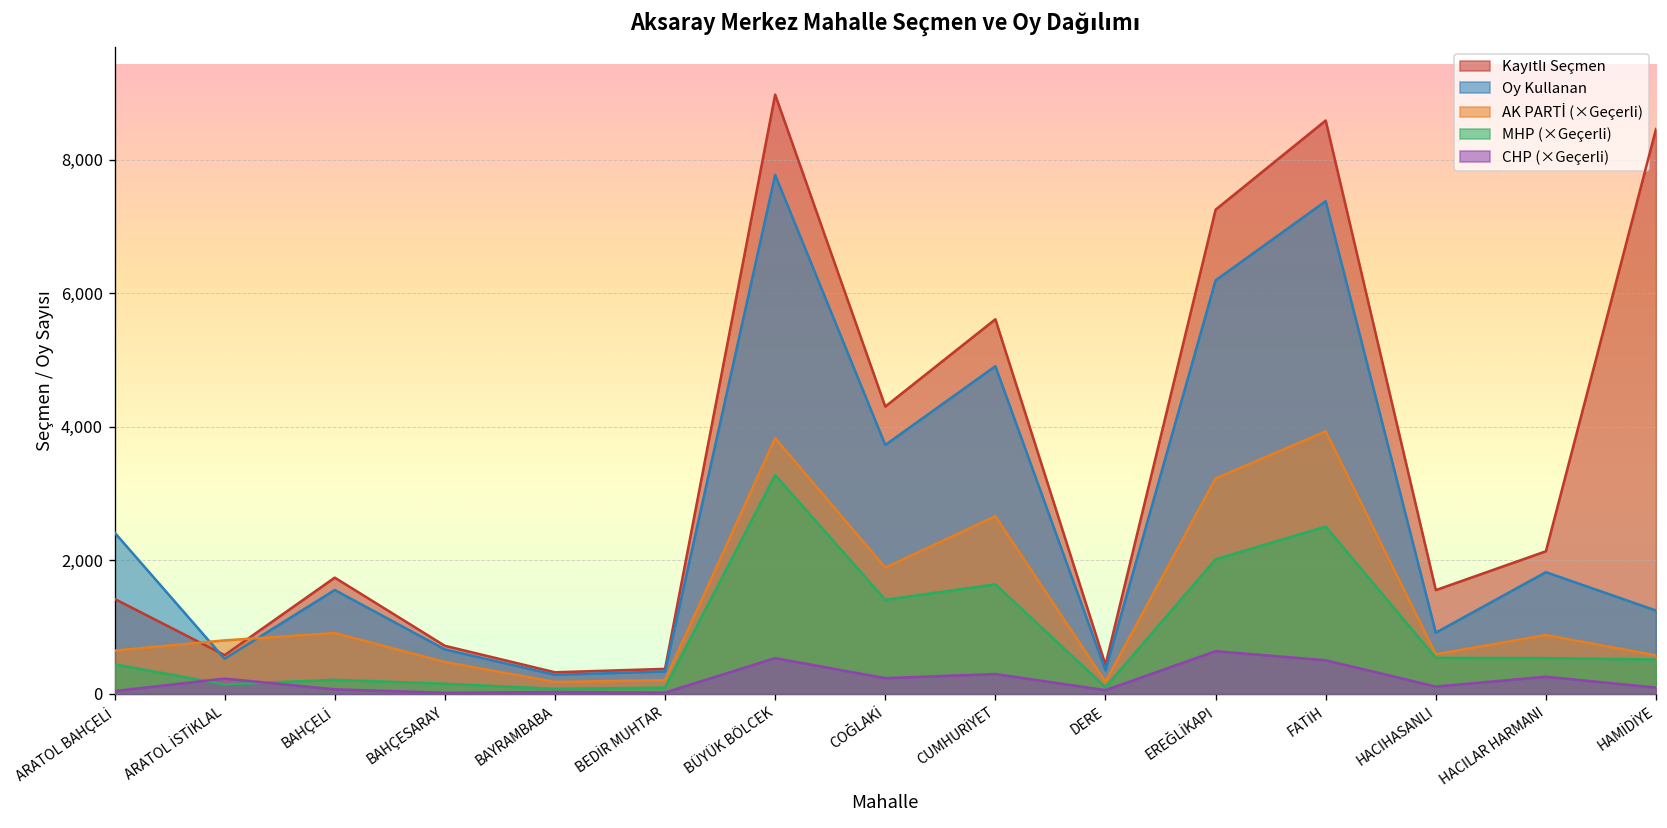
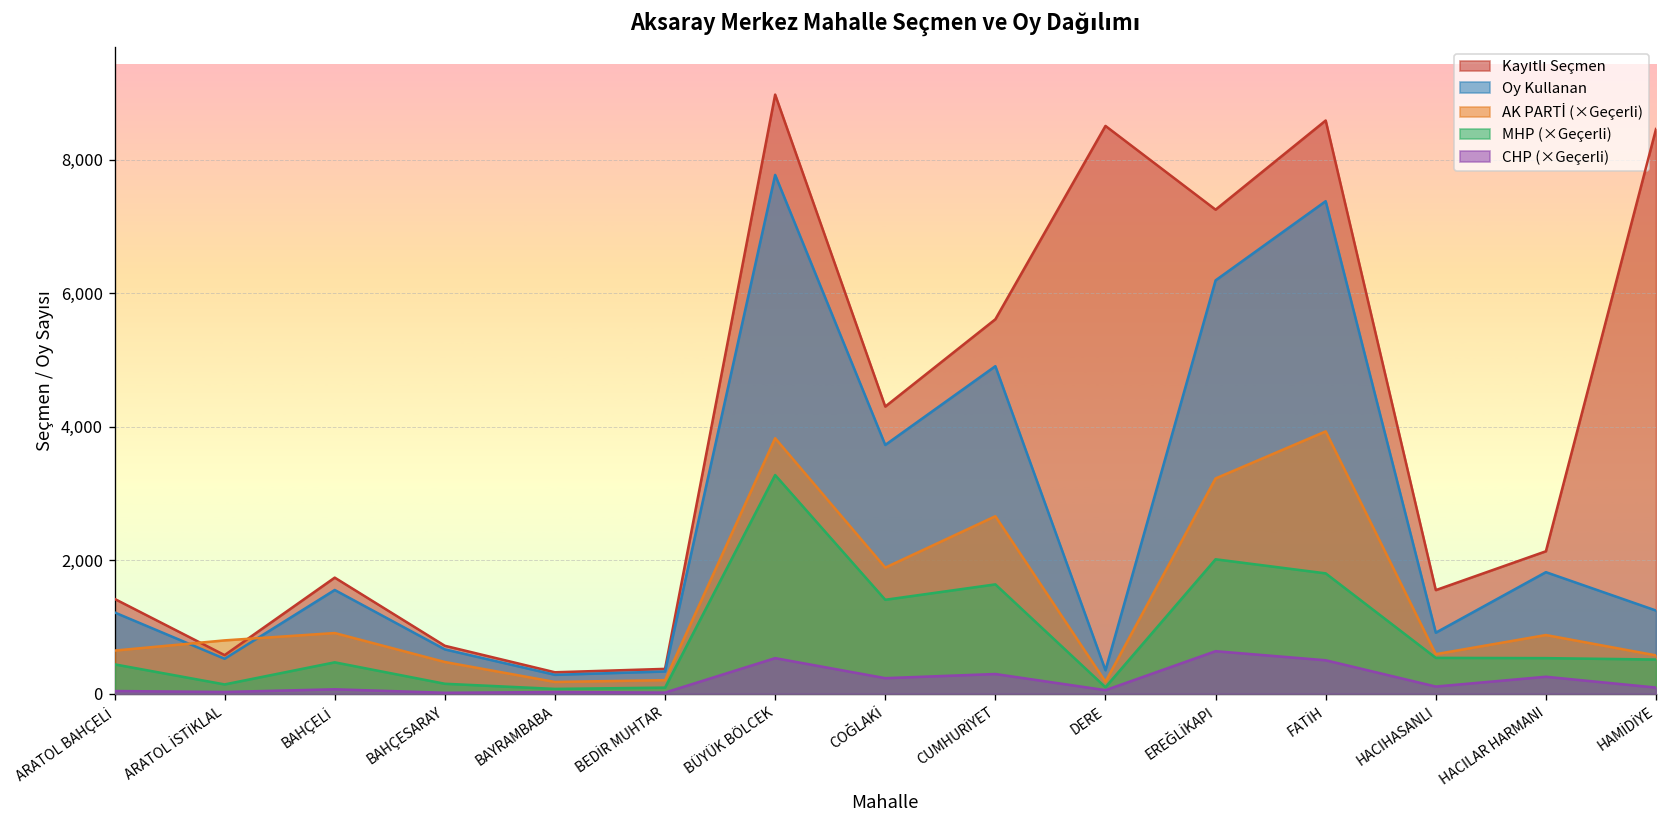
  {
    "Kayıtlı Seçmen": {
      "ARATOL BAHÇELİ": "1,400",
      "ARATOL İSTİKLAL": "600",
      "BAHÇELİ": "1,700",
      "BAHÇESARAY": "700",
      "BÜYÜK BÖLCEK": "9,000",
      "COĞLAKİ": "4,300",
      "CUMHURİYET": "5,600",
-     "DERE": "400",
+     "DERE": "8,500",
      "EREĞLİKAPI": "7,300",
      "FATİH": "8,600",
      "HACIHASANLI": "1,600",
      "HACILAR HARMANI": "2,100",
      "HAMİDİYE": "8,500"
    },
    "Oy Kullanan": {
-     "ARATOL BAHÇELİ": "2,400",
+     "ARATOL BAHÇELİ": "1,200",
      "ARATOL İSTİKLAL": "500",
      "BAHÇELİ": "1,600",
      "BAHÇESARAY": "700",
      "BÜYÜK BÖLCEK": "7,800",
      "COĞLAKİ": "3,700",
      "CUMHURİYET": "4,900",
      "DERE": "400",
      "EREĞLİKAPI": "6,200",
      "FATİH": "7,400",
      "HACIHASANLI": "900",
      "HACILAR HARMANI": "1,800",
      "HAMİDİYE": "1,200"
    },
    "AK PARTİ (×Geçerli)": {
      "ARATOL BAHÇELİ": "600",
      "ARATOL İSTİKLAL": "800",
      "BAHÇELİ": "900",
      "BAHÇESARAY": "500",
      "BAYRAMBABA": "200",
      "BEDİR MUHTAR": "200",
      "BÜYÜK BÖLCEK": "3,800",
      "COĞLAKİ": "1,900",
      "CUMHURİYET": "2,700",
      "DERE": "200",
      "EREĞLİKAPI": "3,200",
      "FATİH": "3,900",
      "HACIHASANLI": "600",
      "HACILAR HARMANI": "900",
      "HAMİDİYE": "600"
    },
    "MHP (×Geçerli)": {
      "ARATOL BAHÇELİ": "400",
      "ARATOL İSTİKLAL": "100",
-     "BAHÇELİ": "200",
+     "BAHÇELİ": "500",
      "BAHÇESARAY": "200",
      "BAYRAMBABA": "100",
      "BEDİR MUHTAR": "100",
      "BÜYÜK BÖLCEK": "3,300",
      "COĞLAKİ": "1,400",
      "CUMHURİYET": "1,600",
      "EREĞLİKAPI": "2,000",
-     "FATİH": "2,500",
+     "FATİH": "1,800",
      "HACIHASANLI": "500",
      "HACILAR HARMANI": "500",
      "HAMİDİYE": "500"
    },
    "CHP (×Geçerli)": {
      "ARATOL BAHÇELİ": "0",
-     "ARATOL İSTİKLAL": "200",
+     "ARATOL İSTİKLAL": "0",
      "BAHÇELİ": "100",
      "BAHÇESARAY": "0",
      "BAYRAMBABA": "0",
      "BEDİR MUHTAR": "0",
      "BÜYÜK BÖLCEK": "500",
      "COĞLAKİ": "200",
      "CUMHURİYET": "300",
      "EREĞLİKAPI": "600",
      "FATİH": "500",
      "HACIHASANLI": "100",
      "HACILAR HARMANI": "300",
      "HAMİDİYE": "100"
    }
  }
